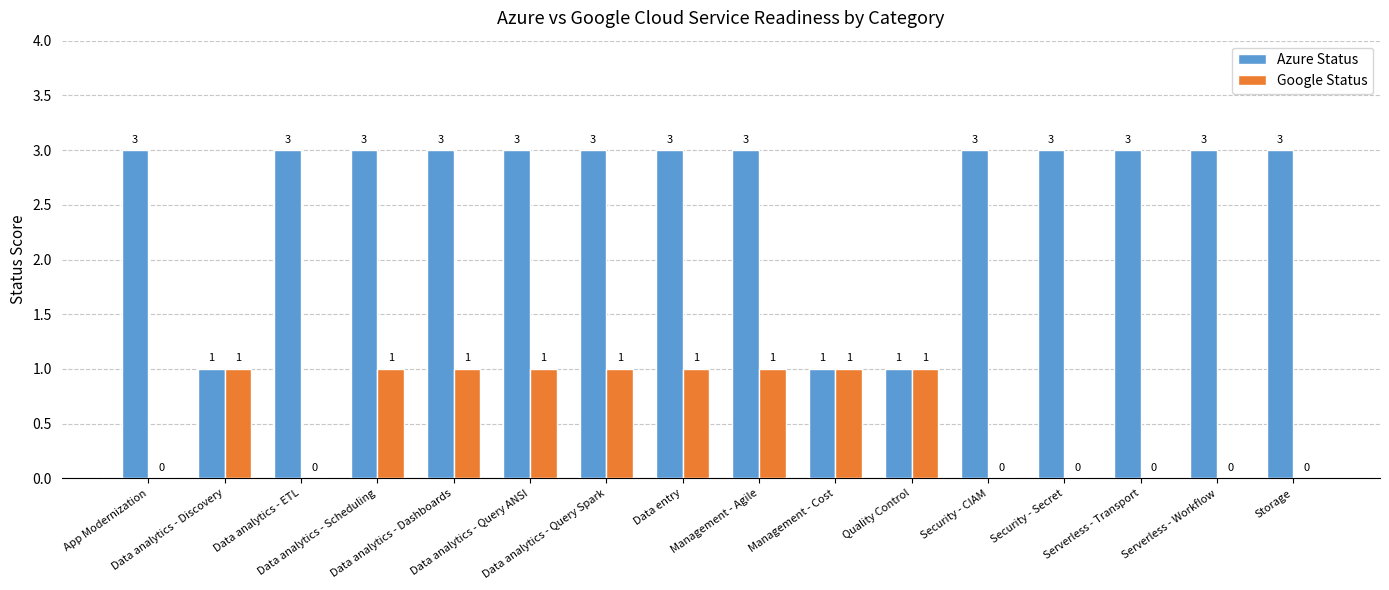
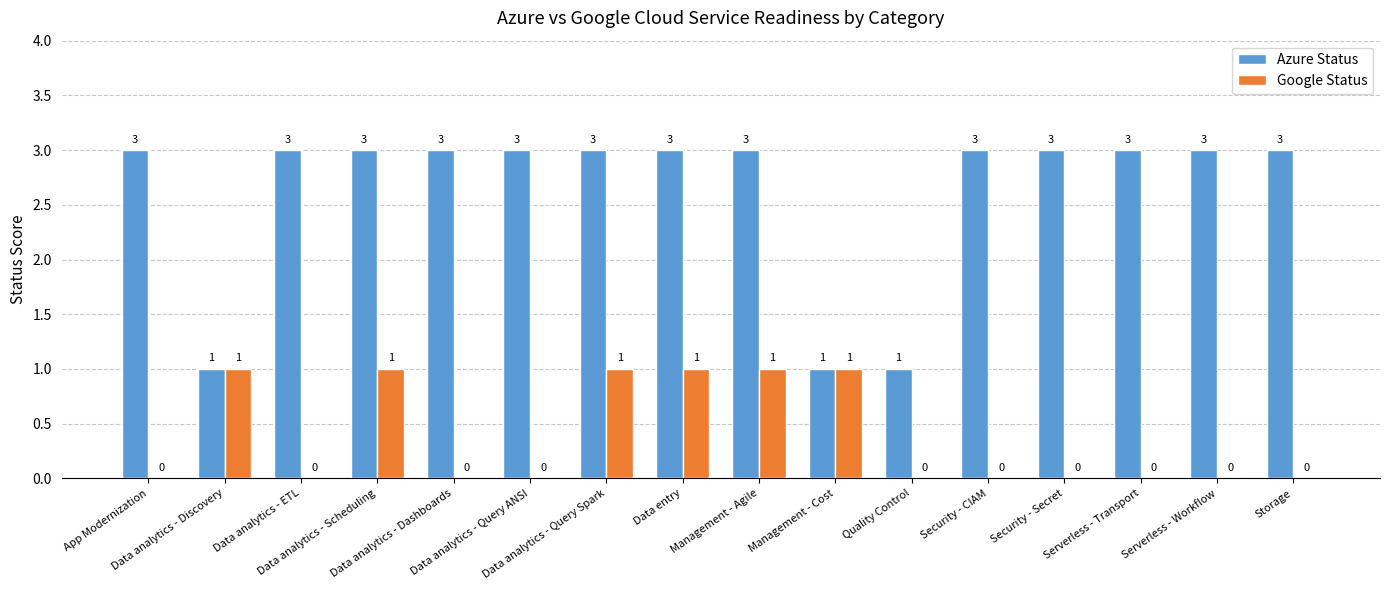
  {
    "Azure Status": {
      "App Modernization": 3,
      "Data analytics - Discovery": 1,
      "Data analytics - ETL": 3,
      "Data analytics - Scheduling": 3,
      "Data analytics - Dashboards": 3,
      "Data analytics - Query ANSI": 3,
      "Data analytics - Query Spark": 3,
      "Data entry": 3,
      "Management - Agile": 3,
      "Management - Cost": 1,
      "Quality Control": 1,
      "Security - CIAM": 3,
      "Security - Secret": 3,
      "Serverless - Transport": 3,
      "Serverless - Workflow": 3,
      "Storage": 3
    },
    "Google Status": {
      "App Modernization": 0,
      "Data analytics - Discovery": 1,
      "Data analytics - ETL": 0,
      "Data analytics - Scheduling": 1,
-     "Data analytics - Dashboards": 1,
-     "Data analytics - Query ANSI": 1,
+     "Data analytics - Dashboards": 0,
+     "Data analytics - Query ANSI": 0,
      "Data analytics - Query Spark": 1,
      "Data entry": 1,
      "Management - Agile": 1,
      "Management - Cost": 1,
-     "Quality Control": 1,
+     "Quality Control": 0,
      "Security - CIAM": 0,
      "Security - Secret": 0,
      "Serverless - Transport": 0,
      "Serverless - Workflow": 0,
      "Storage": 0
    }
  }
